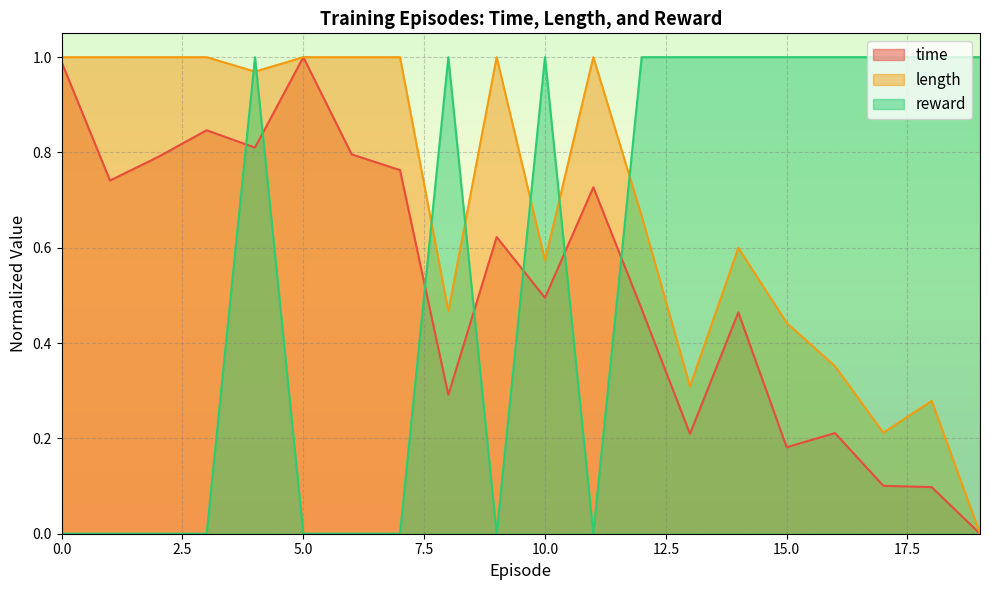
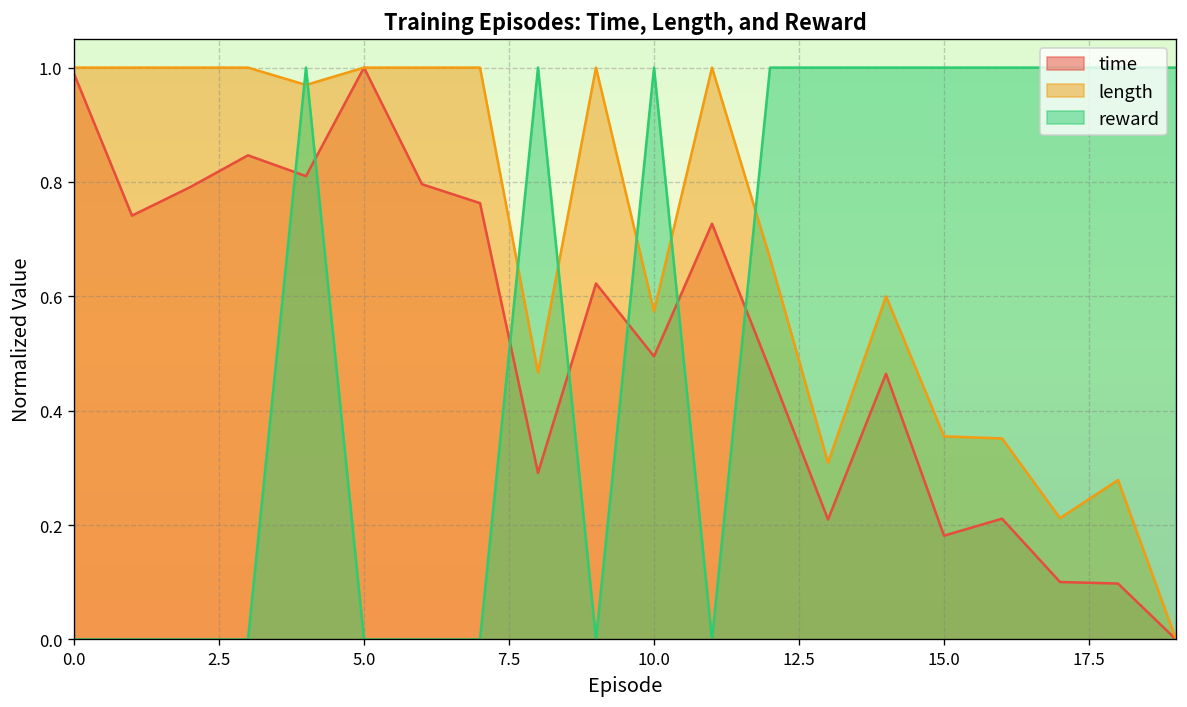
  {
    "time": {
      "0.0": 0.99,
      "10.0": 0.50,
      "15.0": 0.18
    },
    "length": {
      "0.0": 1.00,
      "10.0": 0.57,
-     "15.0": 0.44
+     "15.0": 0.36
    },
    "reward": {
      "0.0": 0.00,
      "5.0": 0.00,
      "10.0": 1.00,
      "15.0": 1.00
    }
  }
